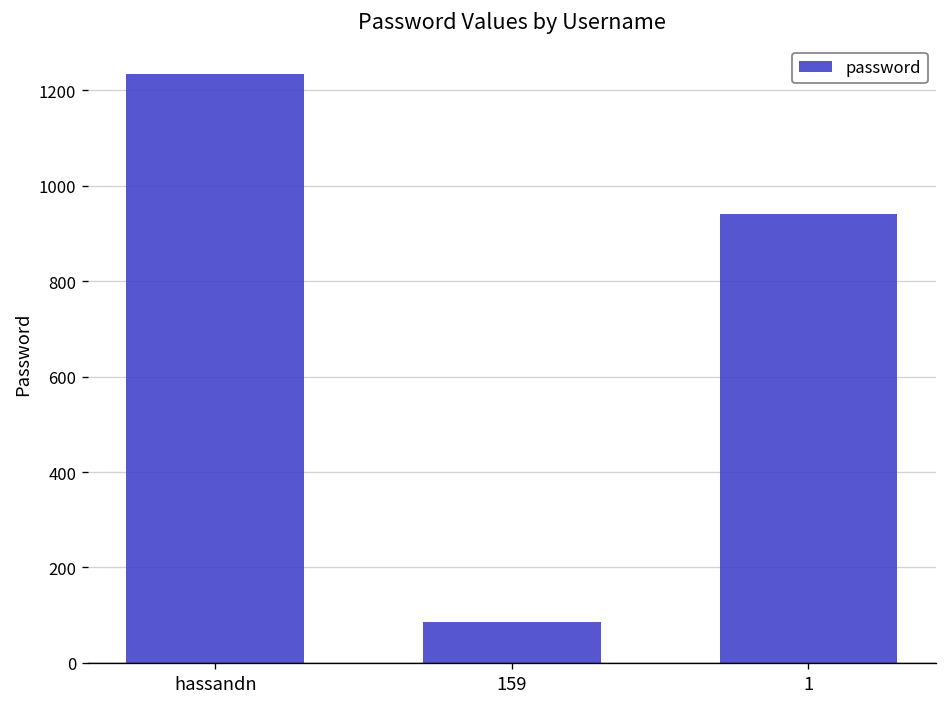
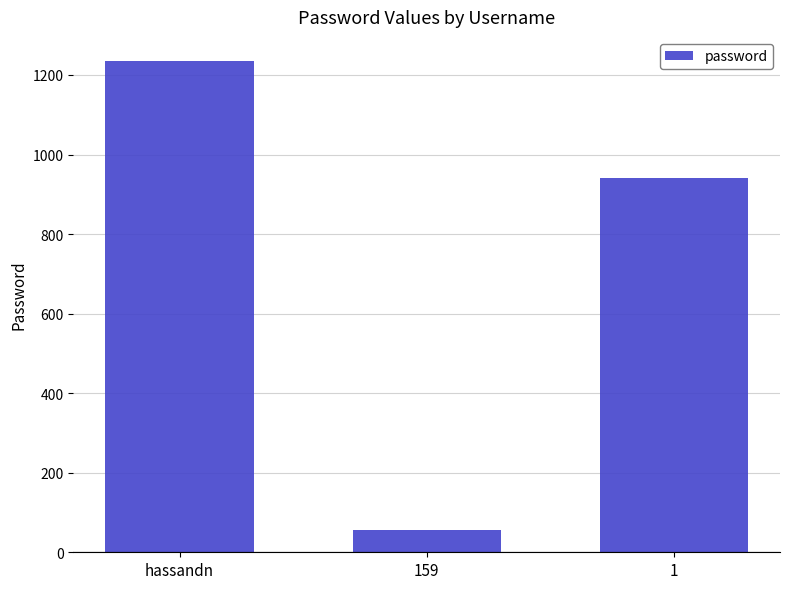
  {
    "hassandn": 1230,
-   "159": 90,
+   "159": 60,
    "1": 940
  }
